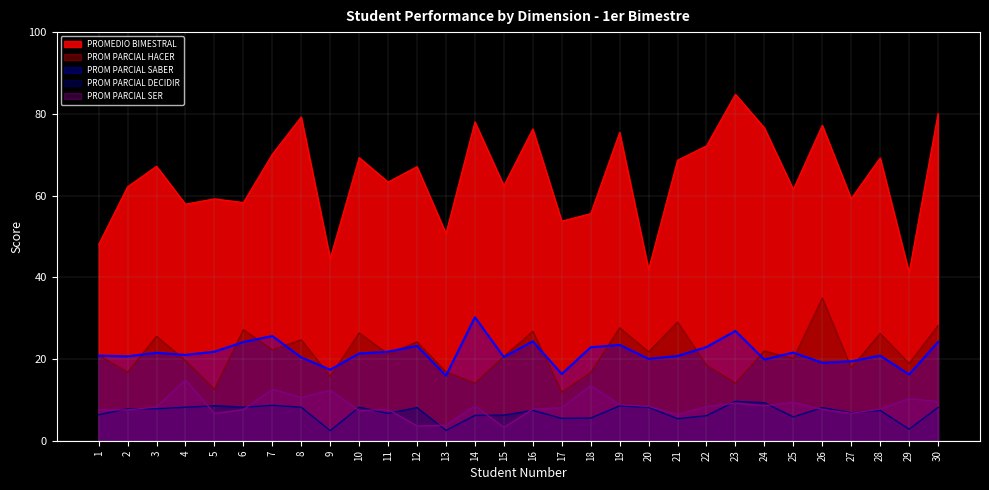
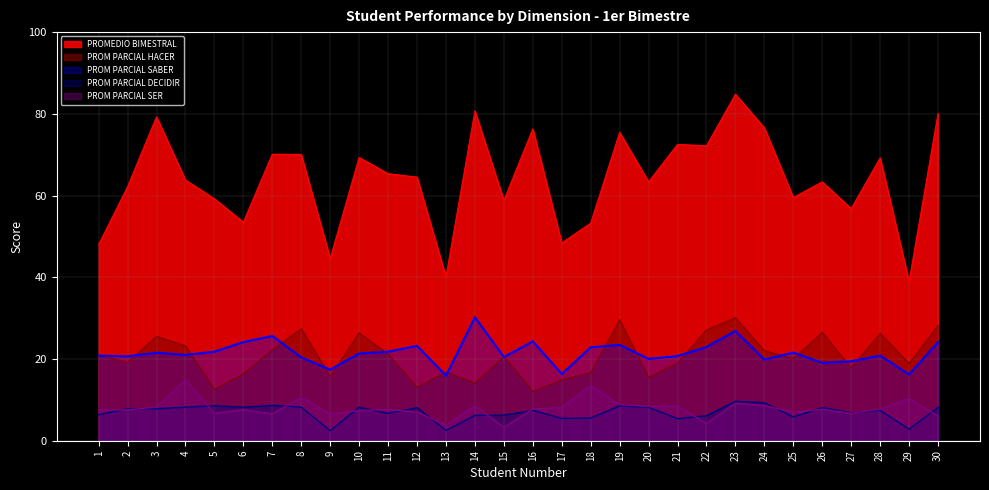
  {
    "PROMEDIO BIMESTRAL": {
      "1": 48,
      "2": 62,
-     "3": 67,
-     "4": 58,
+     "3": 79,
+     "4": 64,
      "5": 59,
-     "6": 58,
+     "6": 53,
      "7": 70,
-     "8": 79,
+     "8": 70,
      "9": 45,
      "10": 69,
-     "11": 63,
-     "12": 67,
-     "13": 51,
-     "14": 78,
-     "15": 62,
+     "11": 65,
+     "12": 65,
+     "13": 40,
+     "14": 81,
+     "15": 59,
      "16": 76,
-     "17": 54,
-     "18": 56,
+     "17": 48,
+     "18": 53,
      "19": 75,
-     "20": 42,
-     "21": 69,
+     "20": 63,
+     "21": 73,
      "22": 72,
      "23": 85,
      "24": 77,
-     "25": 62,
-     "26": 77,
-     "27": 59,
+     "25": 60,
+     "26": 63,
+     "27": 57,
      "28": 69,
-     "29": 41,
+     "29": 39,
      "30": 80
    },
    "PROM PARCIAL HACER": {
-     "2": 17,
+     "2": 19,
      "3": 26,
-     "4": 20,
+     "4": 23,
      "5": 13,
-     "6": 27,
+     "6": 16,
      "7": 22,
-     "8": 25,
+     "8": 27,
      "9": 16,
      "10": 26,
-     "12": 24,
+     "12": 13,
      "13": 17,
      "14": 14,
-     "16": 27,
-     "17": 12,
+     "16": 12,
+     "17": 15,
      "18": 17,
-     "19": 28,
-     "20": 22,
-     "21": 29,
-     "22": 19,
-     "23": 14,
+     "19": 30,
+     "20": 16,
+     "21": 19,
+     "22": 27,
+     "23": 30,
      "24": 22,
      "25": 20,
-     "26": 35,
+     "26": 27,
      "27": 18,
      "28": 26,
      "29": 19,
      "30": 28
    },
    "PROM PARCIAL SER": {
      "1": 8,
      "4": 15,
      "5": 7,
-     "7": 13,
+     "7": 7,
      "8": 11,
-     "9": 12,
+     "9": 7,
      "10": 7,
      "11": 8,
-     "12": 4,
+     "12": 7,
      "13": 4,
      "14": 9,
      "15": 3,
      "17": 8,
      "18": 14,
-     "21": 6,
-     "22": 8,
+     "21": 8,
+     "22": 4,
      "24": 9,
-     "25": 9,
+     "25": 7,
      "29": 10,
-     "30": 10
+     "30": 6
    }
  }
